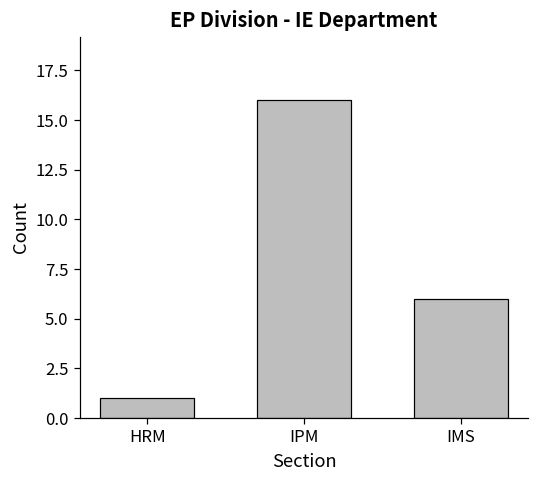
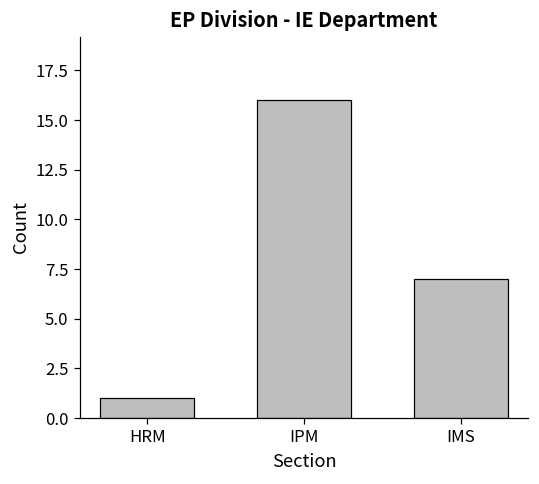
  {
    "HRM": 1,
    "IPM": 16,
-   "IMS": 6
+   "IMS": 7
  }
